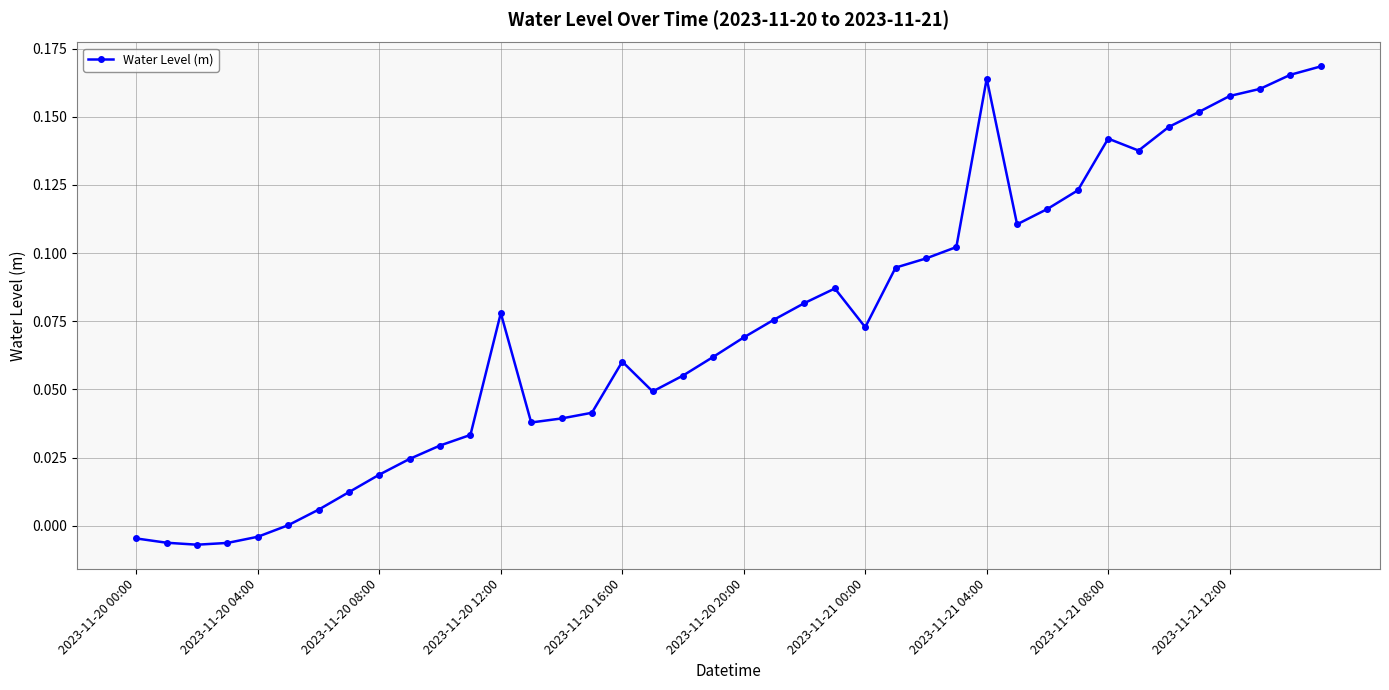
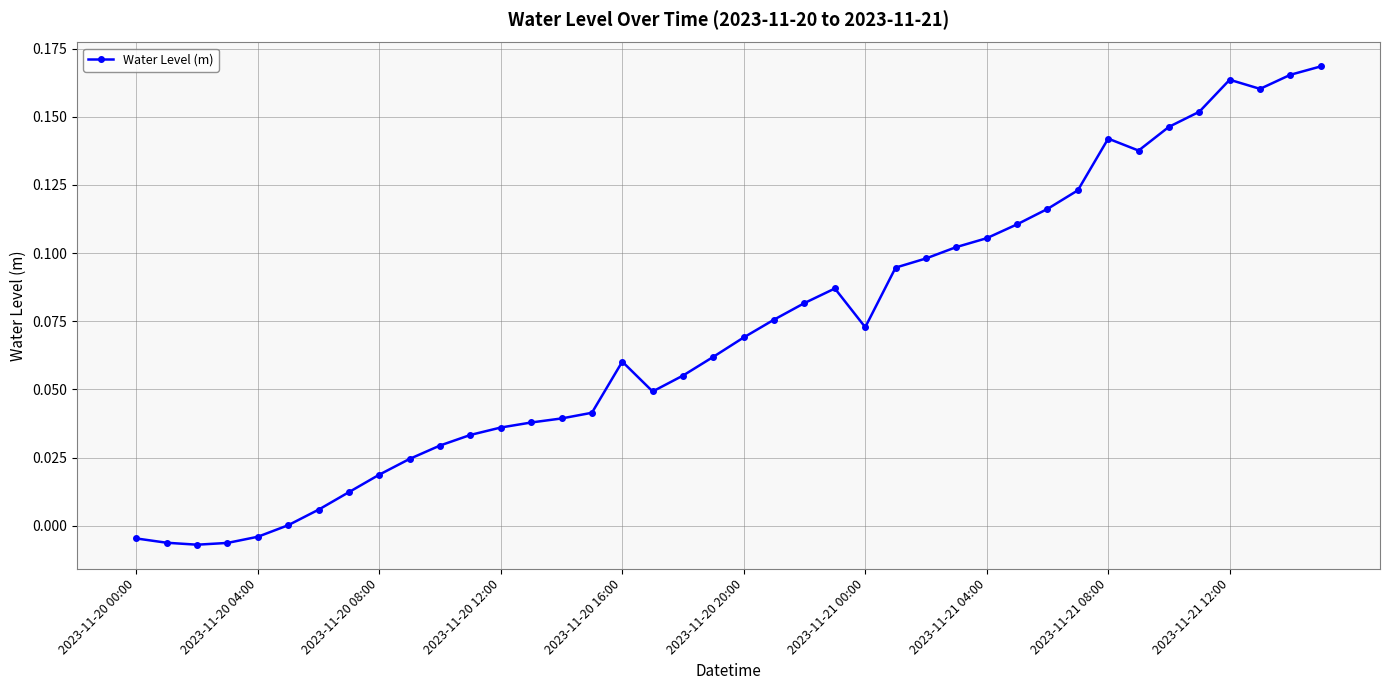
  {
    "2023-11-20 00:00": -0.005,
    "2023-11-20 04:00": -0.004,
    "2023-11-20 08:00": 0.019,
-   "2023-11-20 12:00": 0.078,
+   "2023-11-20 12:00": 0.036,
    "2023-11-20 16:00": 0.060,
    "2023-11-20 20:00": 0.069,
    "2023-11-21 00:00": 0.073,
-   "2023-11-21 04:00": 0.164,
+   "2023-11-21 04:00": 0.105,
    "2023-11-21 08:00": 0.142,
-   "2023-11-21 12:00": 0.158
+   "2023-11-21 12:00": 0.164
  }
